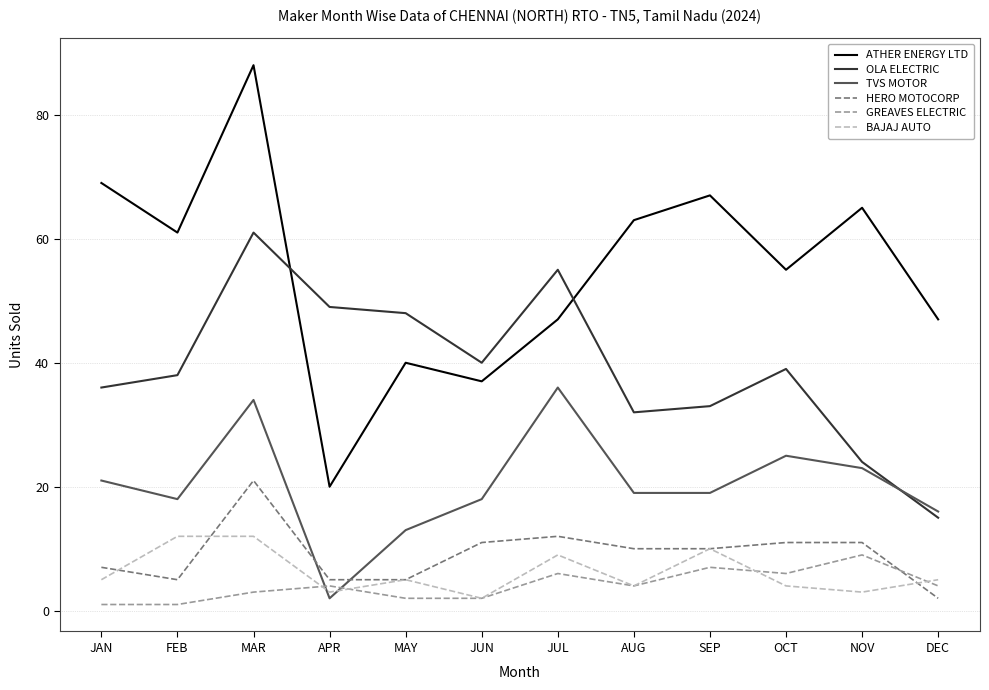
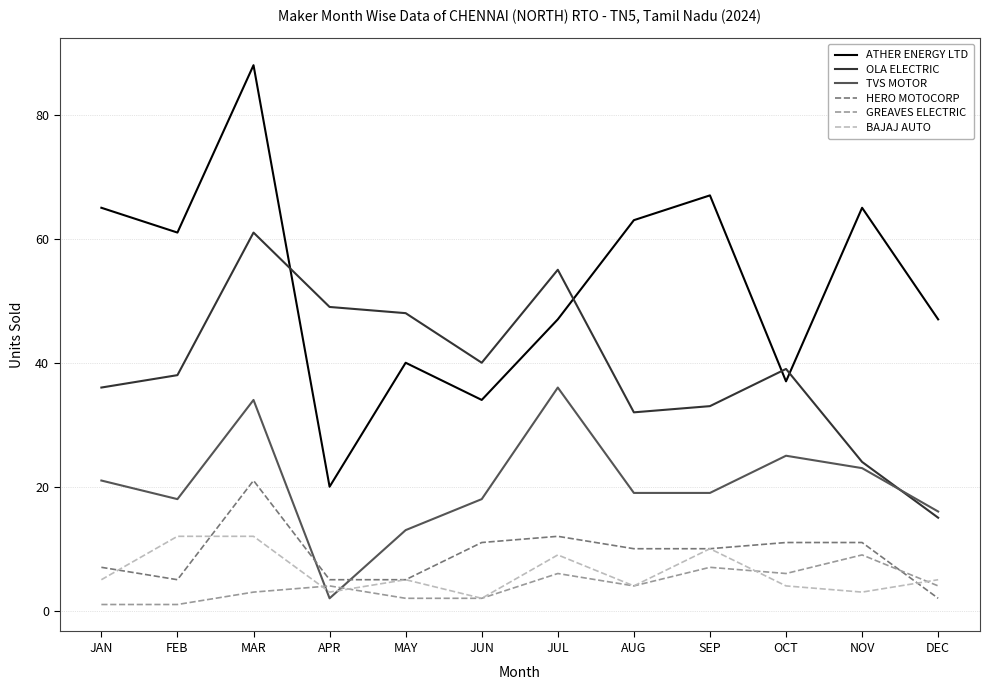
  {
    "ATHER ENERGY LTD": {
-     "JAN": 69,
+     "JAN": 65,
      "FEB": 61,
      "MAR": 88,
      "APR": 20,
      "MAY": 40,
-     "JUN": 37,
+     "JUN": 34,
      "JUL": 47,
      "AUG": 63,
      "SEP": 67,
-     "OCT": 55,
+     "OCT": 37,
      "NOV": 65,
      "DEC": 47
    }
  }
